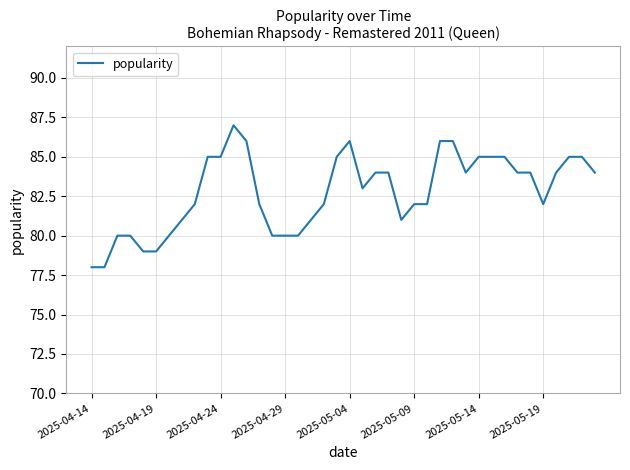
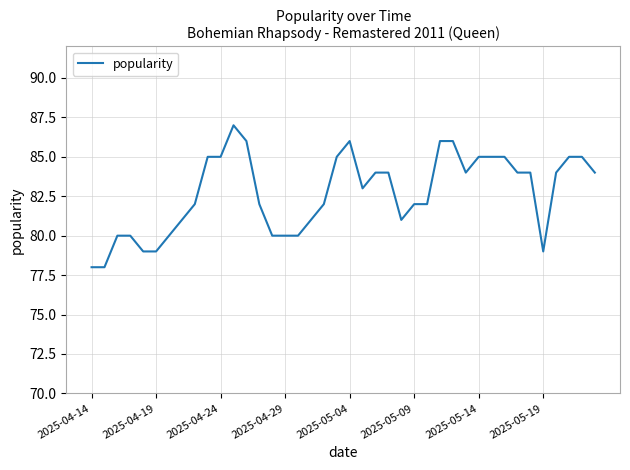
  {
    "2025-04-14": 78,
    "2025-04-19": 79,
    "2025-04-24": 85,
    "2025-04-29": 80,
    "2025-05-04": 86,
    "2025-05-09": 82,
    "2025-05-14": 85,
-   "2025-05-19": 82
+   "2025-05-19": 79
  }
